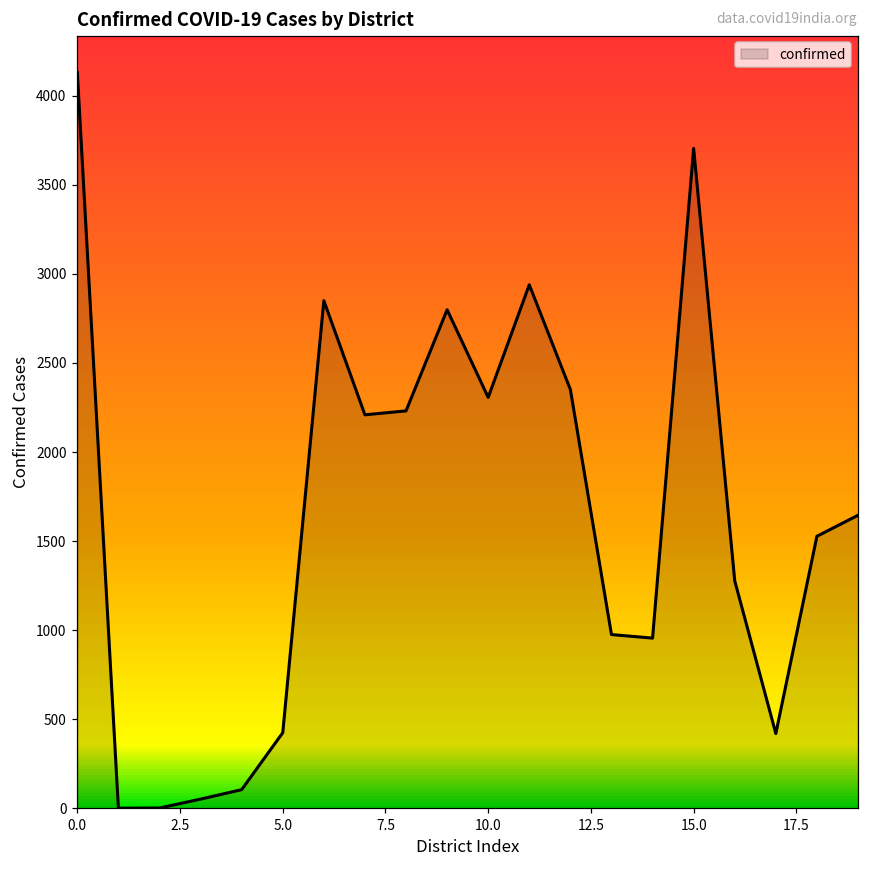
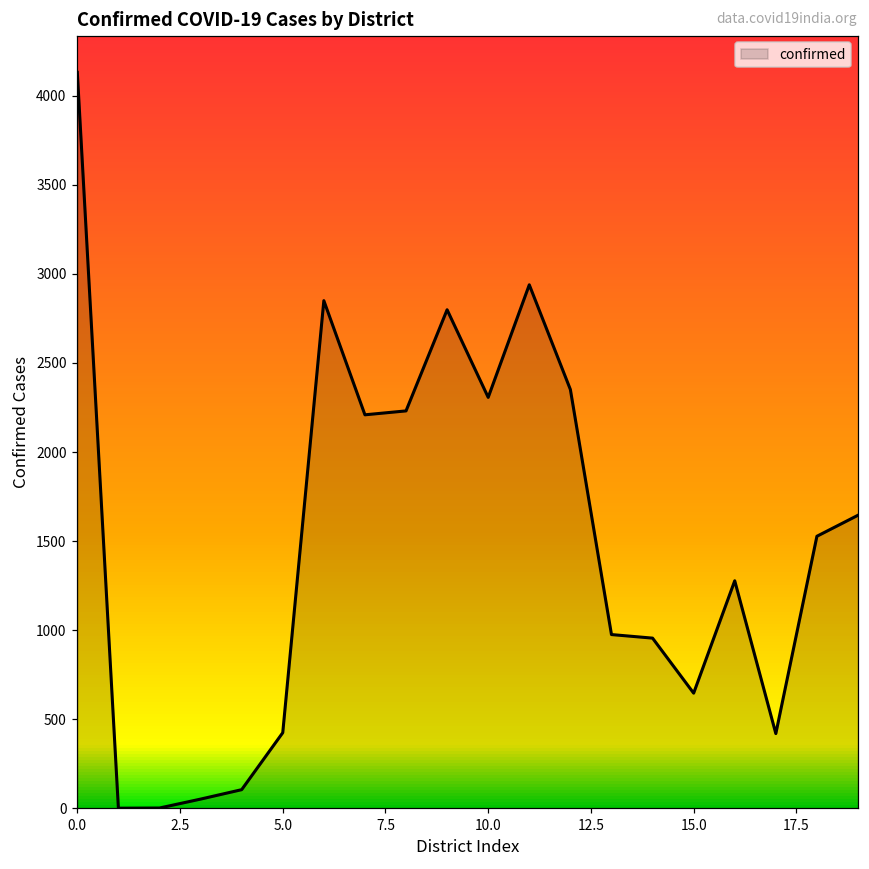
  {
    "0.0": 4130,
    "5.0": 420,
    "10.0": 2310,
-   "15.0": 3710
+   "15.0": 650
  }
